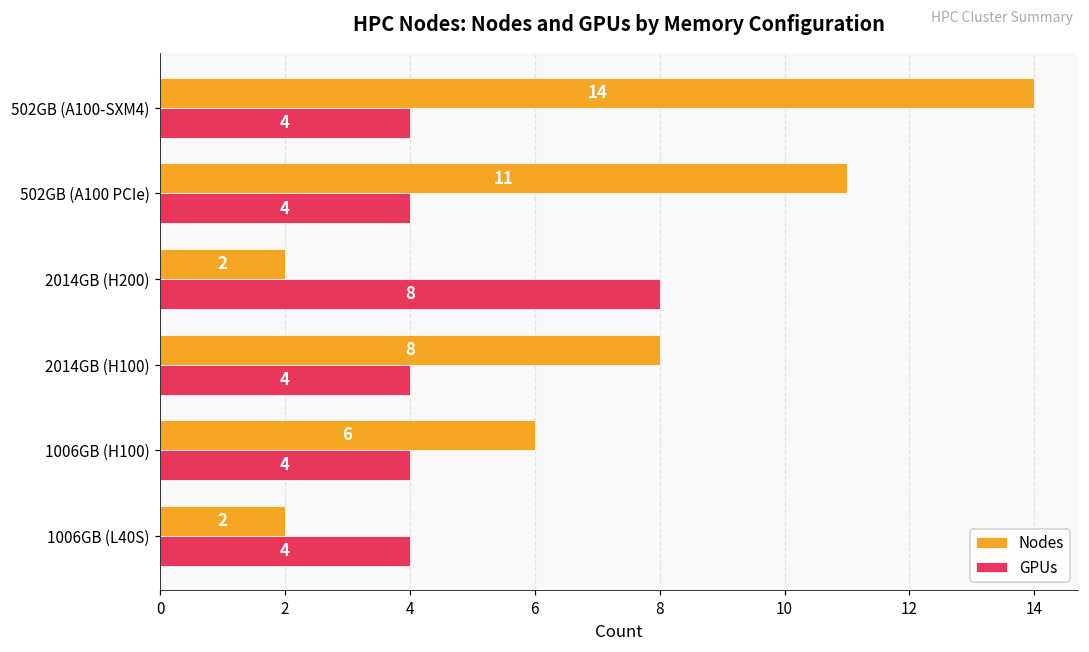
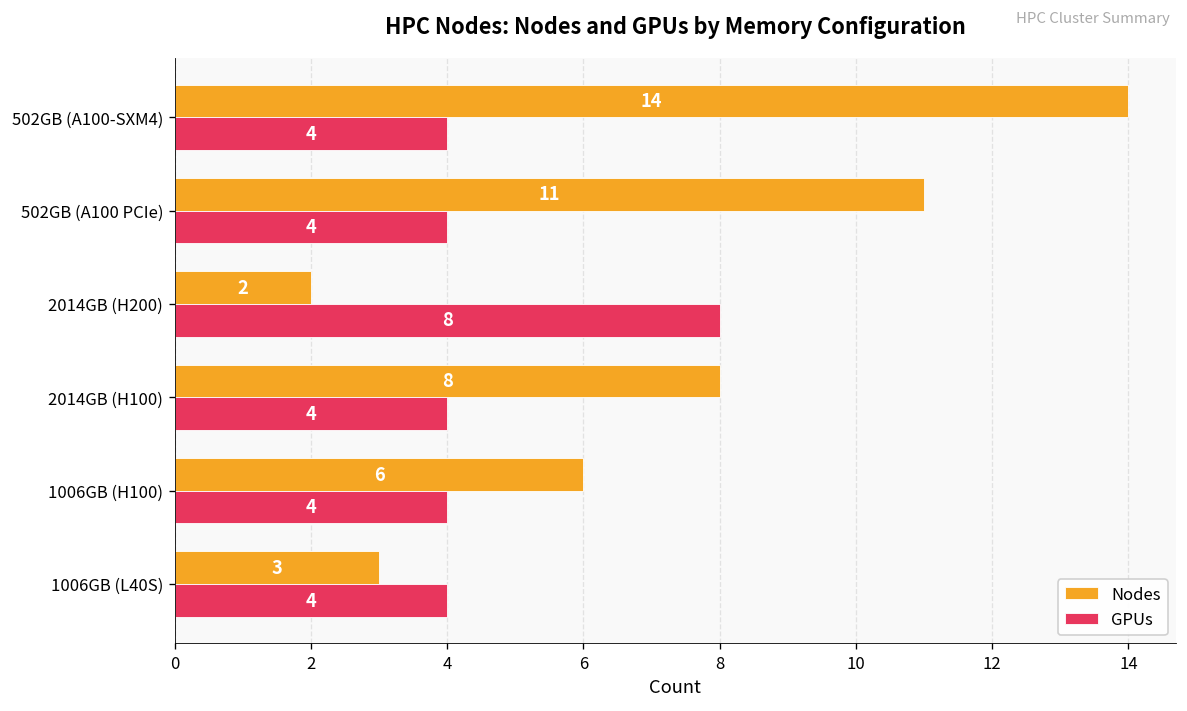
  {
    "Nodes": {
      "502GB (A100-SXM4)": 14,
      "502GB (A100 PCIe)": 11,
      "2014GB (H200)": 2,
      "2014GB (H100)": 8,
      "1006GB (H100)": 6,
-     "1006GB (L40S)": 2
+     "1006GB (L40S)": 3
    },
    "GPUs": {
      "502GB (A100-SXM4)": 4,
      "502GB (A100 PCIe)": 4,
      "2014GB (H200)": 8,
      "2014GB (H100)": 4,
      "1006GB (H100)": 4,
      "1006GB (L40S)": 4
    }
  }
